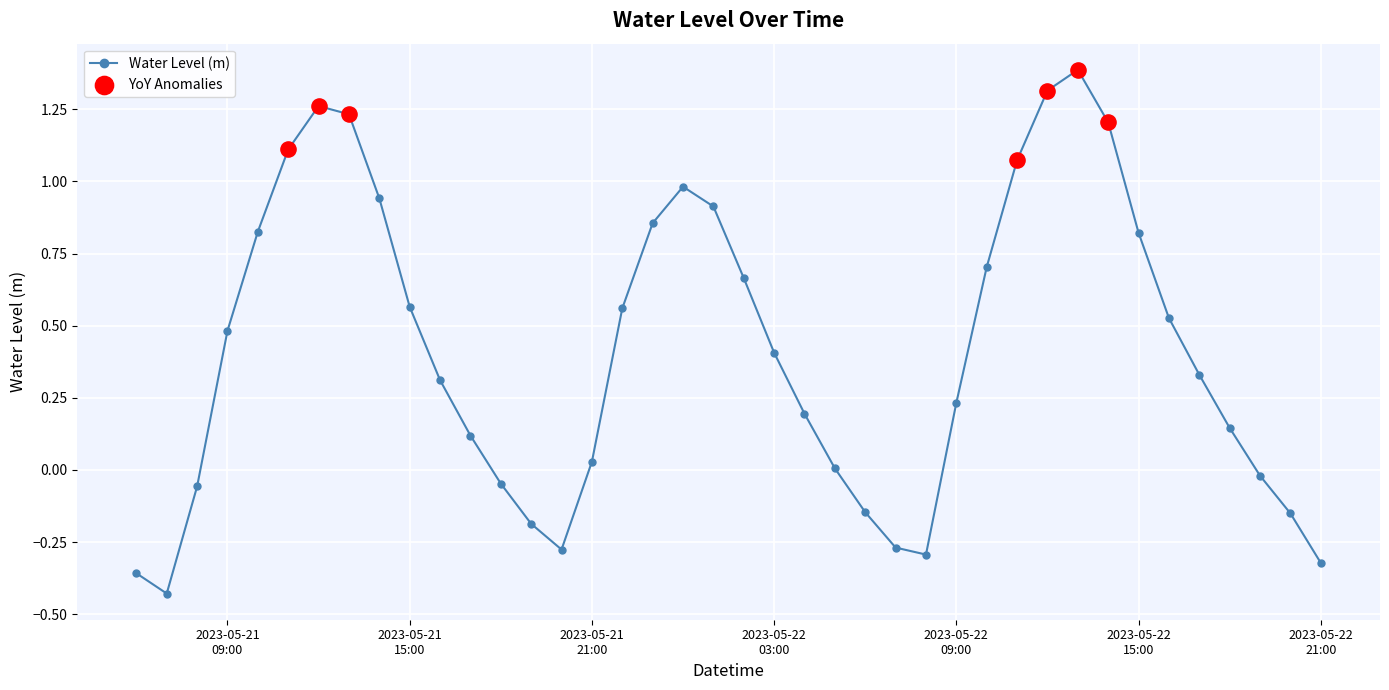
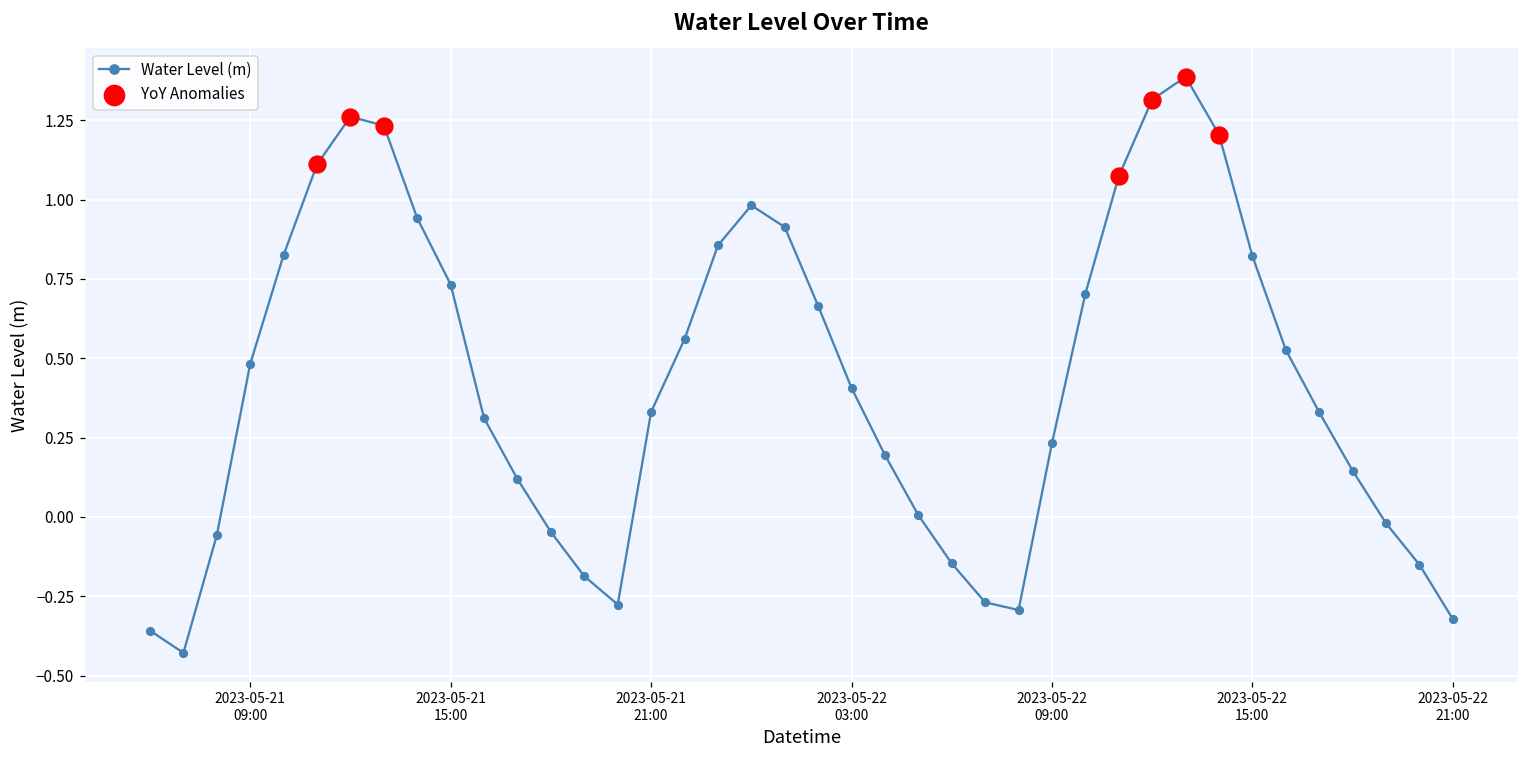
  {
    "Water Level (m)": {
      "2023-05-21 09:00": 0.48,
-     "2023-05-21 15:00": 0.57,
-     "2023-05-21 21:00": 0.03,
+     "2023-05-21 15:00": 0.73,
+     "2023-05-21 21:00": 0.33,
      "2023-05-22 03:00": 0.41,
      "2023-05-22 09:00": 0.23,
      "2023-05-22 15:00": 0.82,
      "2023-05-22 21:00": -0.32
    }
  }
